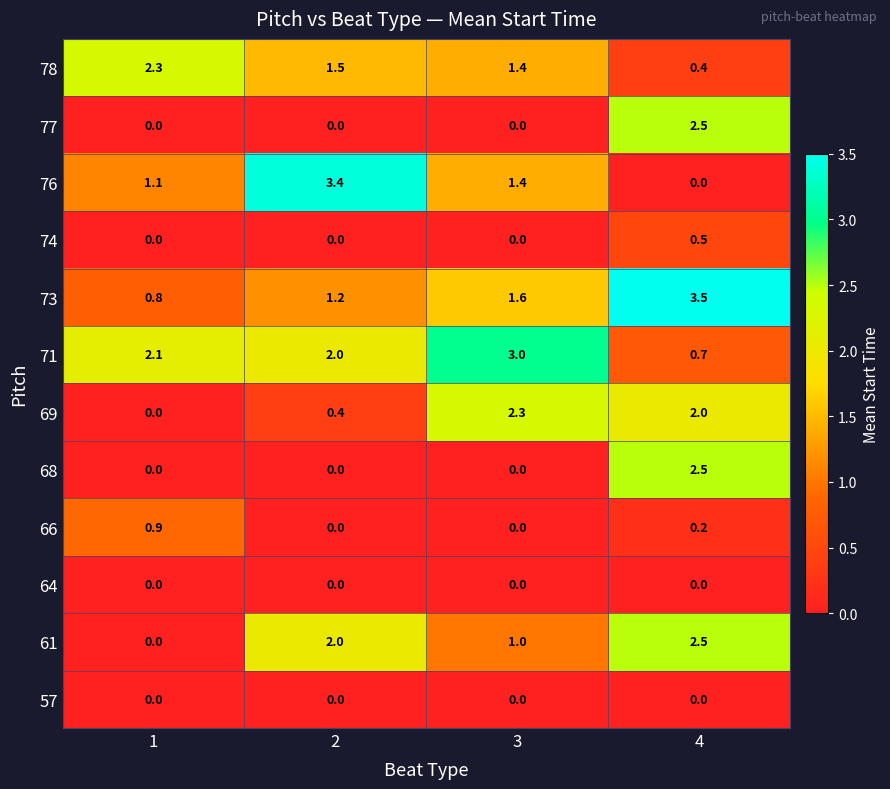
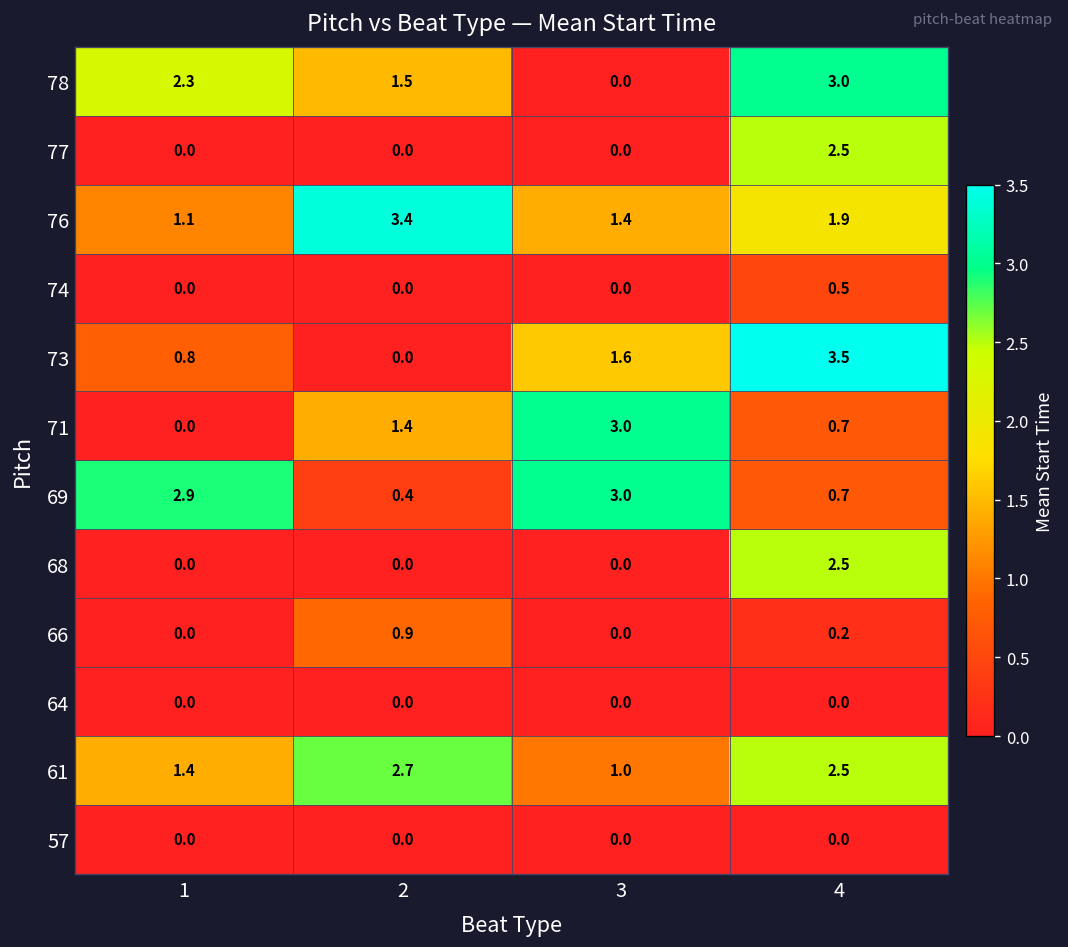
  {
    "78": {
      "1": 2.3,
      "2": 1.5,
-     "3": 1.4,
-     "4": 0.4
+     "3": 0.0,
+     "4": 3.0
    },
    "77": {
      "1": 0.0,
      "2": 0.0,
      "3": 0.0,
      "4": 2.5
    },
    "76": {
      "1": 1.1,
      "2": 3.4,
      "3": 1.4,
-     "4": 0.0
+     "4": 1.9
    },
    "74": {
      "1": 0.0,
      "2": 0.0,
      "3": 0.0,
      "4": 0.5
    },
    "73": {
      "1": 0.8,
-     "2": 1.2,
+     "2": 0.0,
      "3": 1.6,
      "4": 3.5
    },
    "71": {
-     "1": 2.1,
-     "2": 2.0,
+     "1": 0.0,
+     "2": 1.4,
      "3": 3.0,
      "4": 0.7
    },
    "69": {
-     "1": 0.0,
+     "1": 2.9,
      "2": 0.4,
-     "3": 2.3,
-     "4": 2.0
+     "3": 3.0,
+     "4": 0.7
    },
    "68": {
      "1": 0.0,
      "2": 0.0,
      "3": 0.0,
      "4": 2.5
    },
    "66": {
-     "1": 0.9,
-     "2": 0.0,
+     "1": 0.0,
+     "2": 0.9,
      "3": 0.0,
      "4": 0.2
    },
    "64": {
      "1": 0.0,
      "2": 0.0,
      "3": 0.0,
      "4": 0.0
    },
    "61": {
-     "1": 0.0,
-     "2": 2.0,
+     "1": 1.4,
+     "2": 2.7,
      "3": 1.0,
      "4": 2.5
    },
    "57": {
      "1": 0.0,
      "2": 0.0,
      "3": 0.0,
      "4": 0.0
    }
  }
